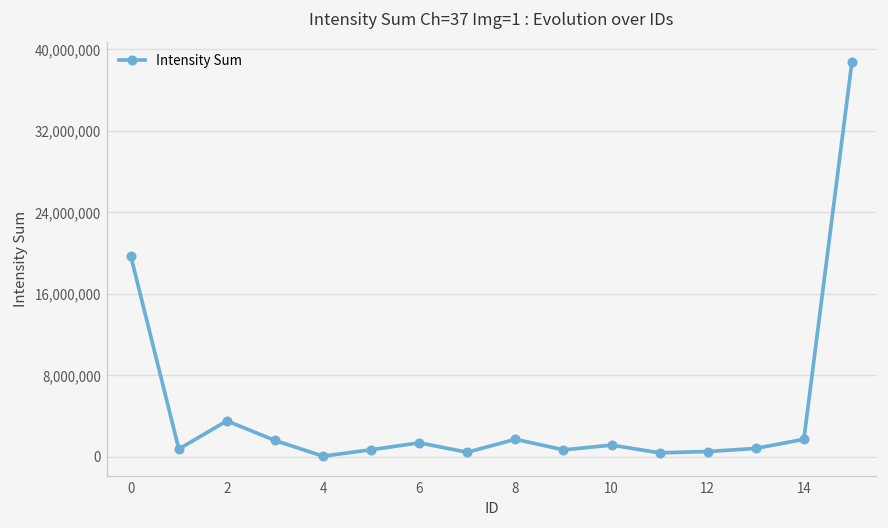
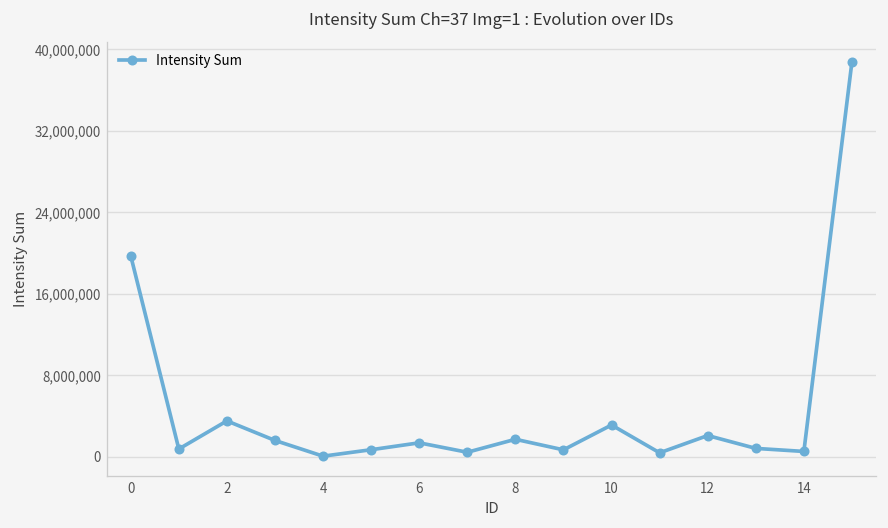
  {
    "0": "20,000,000",
    "2": "4,000,000",
    "4": "0",
    "6": "1,000,000",
    "8": "2,000,000",
-   "10": "1,000,000",
-   "12": "1,000,000",
-   "14": "2,000,000"
+   "10": "3,000,000",
+   "12": "2,000,000",
+   "14": "1,000,000"
  }
